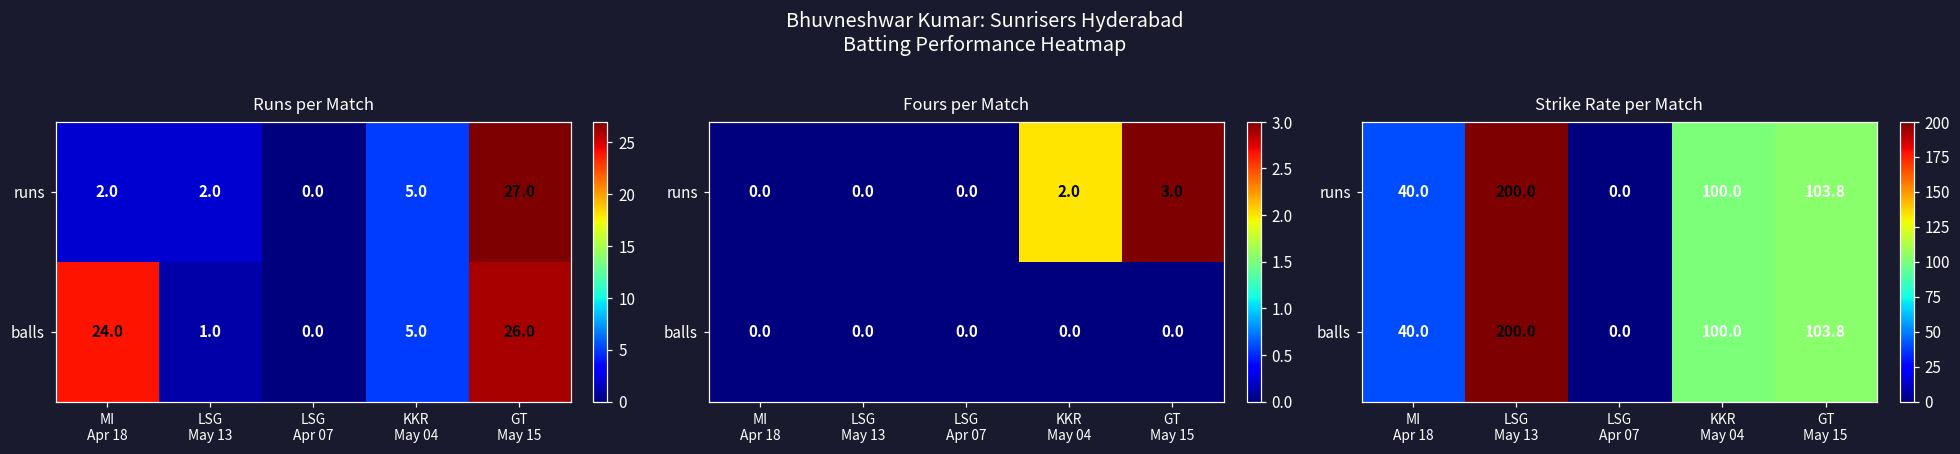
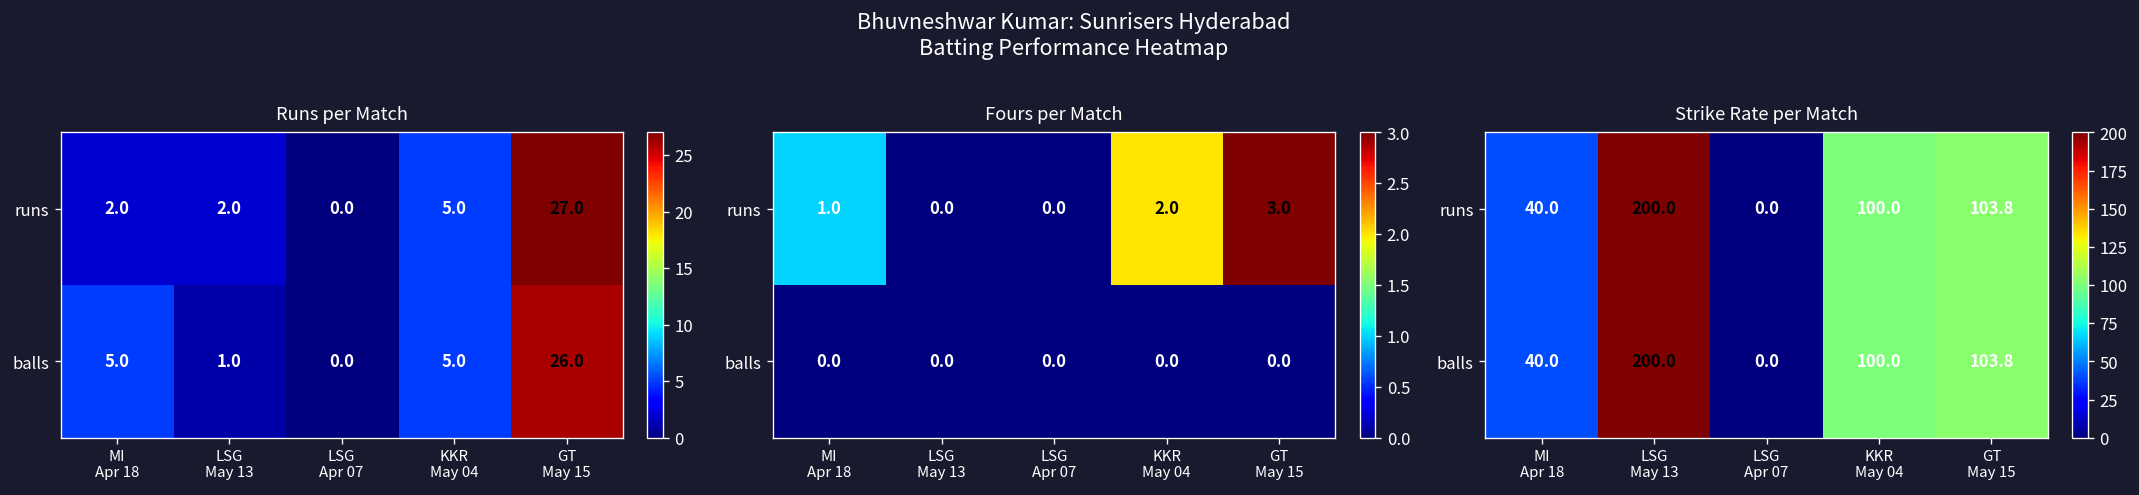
  {
    "Runs per Match": {
      "runs": {
        "MI Apr 18": 2.0,
        "LSG May 13": 2.0,
        "LSG Apr 07": 0.0,
        "KKR May 04": 5.0,
        "GT May 15": 27.0
      },
      "balls": {
-       "MI Apr 18": 24.0,
+       "MI Apr 18": 5.0,
        "LSG May 13": 1.0,
        "LSG Apr 07": 0.0,
        "KKR May 04": 5.0,
        "GT May 15": 26.0
      }
    },
    "Fours per Match": {
      "runs": {
-       "MI Apr 18": 0.0,
+       "MI Apr 18": 1.0,
        "LSG May 13": 0.0,
        "LSG Apr 07": 0.0,
        "KKR May 04": 2.0,
        "GT May 15": 3.0
      },
      "balls": {
        "MI Apr 18": 0.0,
        "LSG May 13": 0.0,
        "LSG Apr 07": 0.0,
        "KKR May 04": 0.0,
        "GT May 15": 0.0
      }
    },
    "Strike Rate per Match": {
      "runs": {
        "MI Apr 18": 40.0,
        "LSG May 13": 200.0,
        "LSG Apr 07": 0.0,
        "KKR May 04": 100.0,
        "GT May 15": 103.8
      },
      "balls": {
        "MI Apr 18": 40.0,
        "LSG May 13": 200.0,
        "LSG Apr 07": 0.0,
        "KKR May 04": 100.0,
        "GT May 15": 103.8
      }
    }
  }
